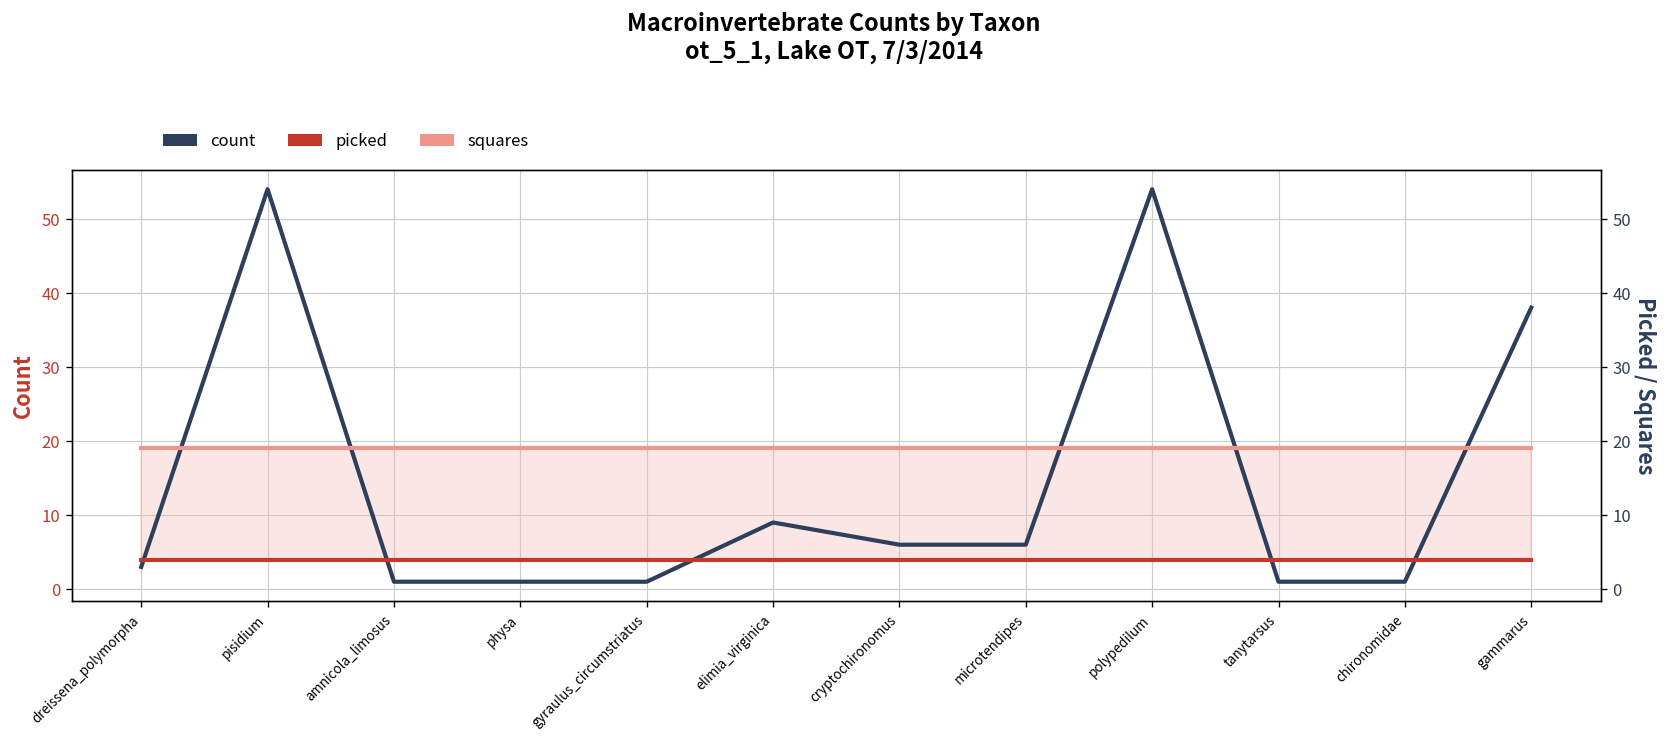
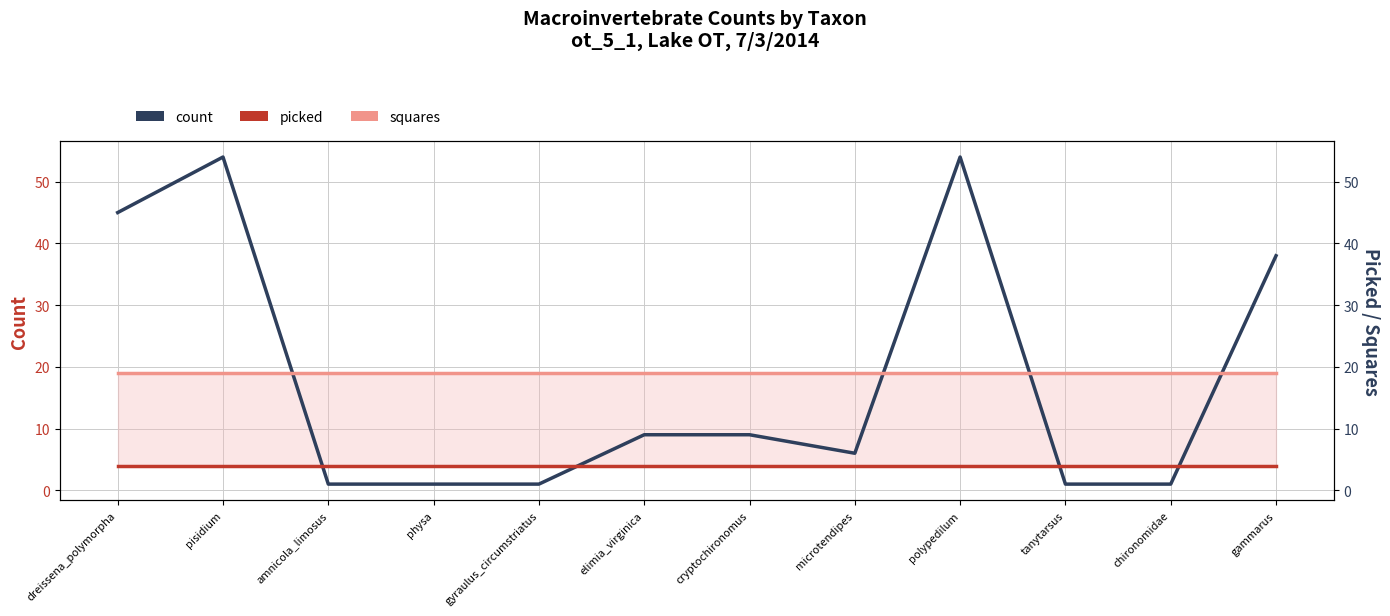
  {
    "count": {
-     "dreissena_polymorpha": 3,
+     "dreissena_polymorpha": 45,
      "pisidium": 54,
      "amnicola_limosus": 1,
      "physa": 1,
      "gyraulus_circumstriatus": 1,
      "elimia_virginica": 9,
-     "cryptochironomus": 6,
+     "cryptochironomus": 9,
      "microtendipes": 6,
      "polypedilum": 54,
      "tanytarsus": 1,
      "chironomidae": 1,
      "gammarus": 38
    },
    "picked": {
      "dreissena_polymorpha": 4,
      "pisidium": 4,
      "amnicola_limosus": 4,
      "physa": 4,
      "gyraulus_circumstriatus": 4,
      "elimia_virginica": 4,
      "cryptochironomus": 4,
      "microtendipes": 4,
      "polypedilum": 4,
      "tanytarsus": 4,
      "chironomidae": 4,
      "gammarus": 4
    }
  }
